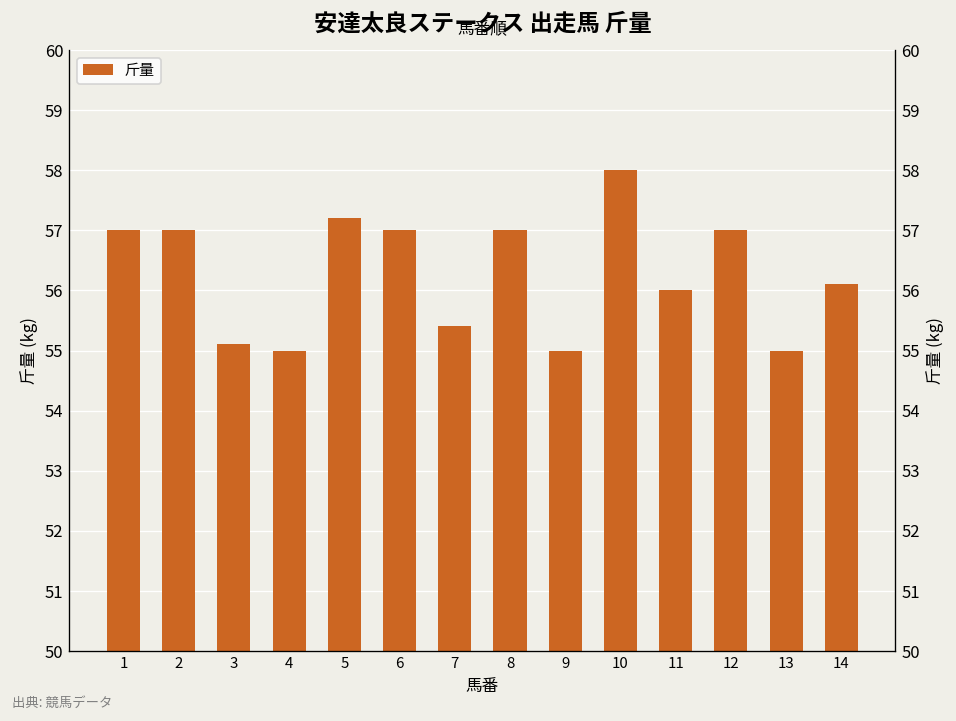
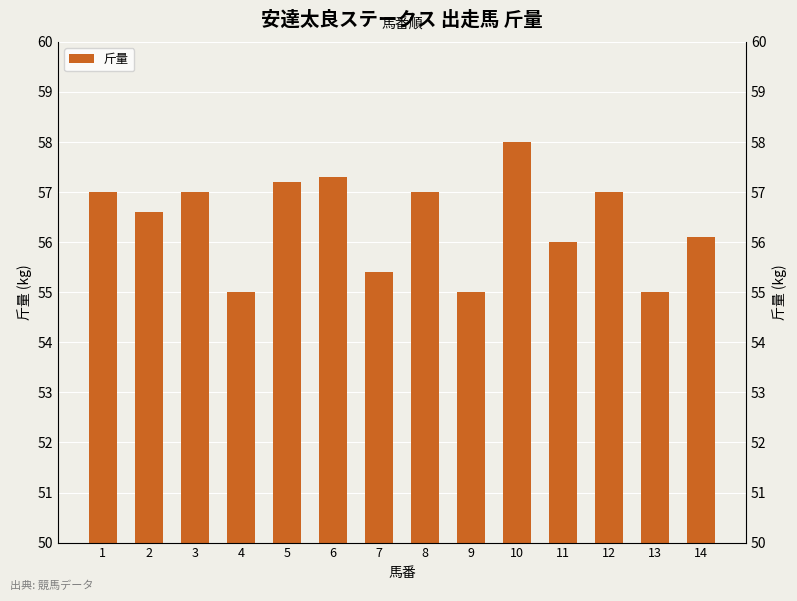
  {
    "1": 57.0,
-   "2": 57.0,
-   "3": 55.1,
+   "2": 56.6,
+   "3": 57.0,
    "4": 55.0,
    "5": 57.2,
-   "6": 57.0,
+   "6": 57.3,
    "7": 55.4,
    "8": 57.0,
    "9": 55.0,
    "10": 58.0,
    "11": 56.0,
    "12": 57.0,
    "13": 55.0,
    "14": 56.1
  }
